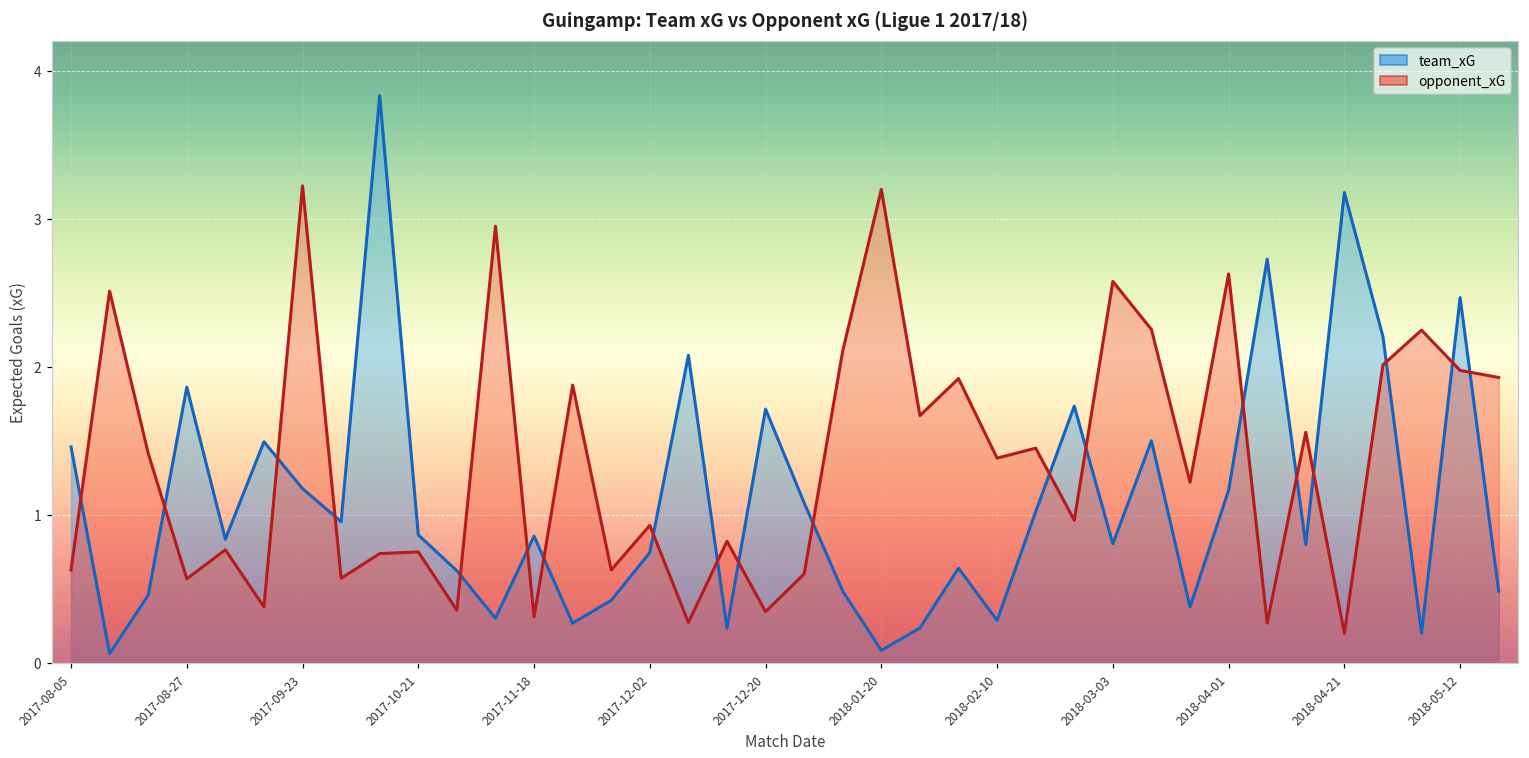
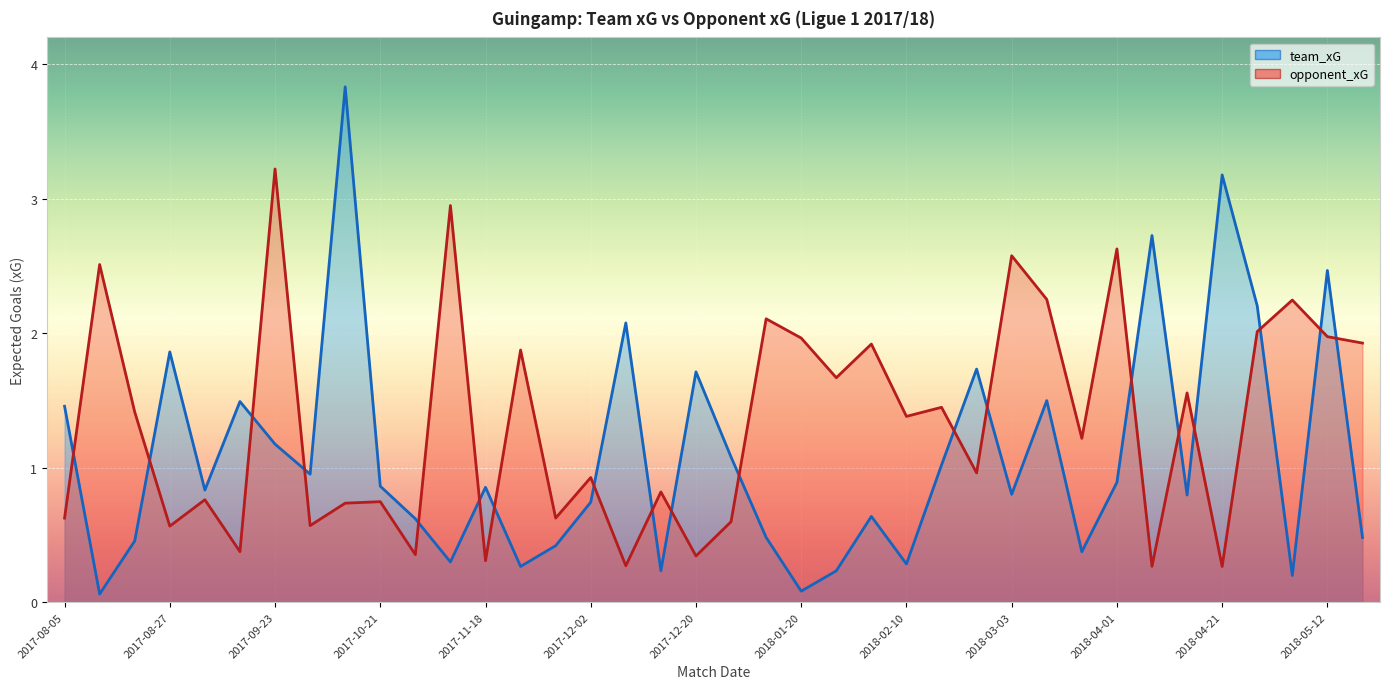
  {
    "team_xG": {
      "2017-08-05": 1.46,
      "2017-08-27": 1.86,
      "2017-09-23": 1.18,
      "2017-10-21": 0.86,
      "2017-11-18": 0.85,
      "2017-12-02": 0.74,
      "2017-12-20": 1.71,
      "2018-01-20": 0.08,
      "2018-02-10": 0.28,
      "2018-03-03": 0.80,
-     "2018-04-01": 1.16,
+     "2018-04-01": 0.89,
      "2018-04-21": 3.18,
      "2018-05-12": 2.47
    },
    "opponent_xG": {
      "2017-08-05": 0.63,
      "2017-08-27": 0.57,
      "2017-09-23": 3.22,
      "2017-10-21": 0.75,
      "2017-11-18": 0.31,
      "2017-12-02": 0.93,
      "2017-12-20": 0.34,
-     "2018-01-20": 3.20,
+     "2018-01-20": 1.96,
      "2018-02-10": 1.38,
      "2018-03-03": 2.58,
      "2018-04-01": 2.63,
-     "2018-04-21": 0.20,
+     "2018-04-21": 0.27,
      "2018-05-12": 1.97
    }
  }
